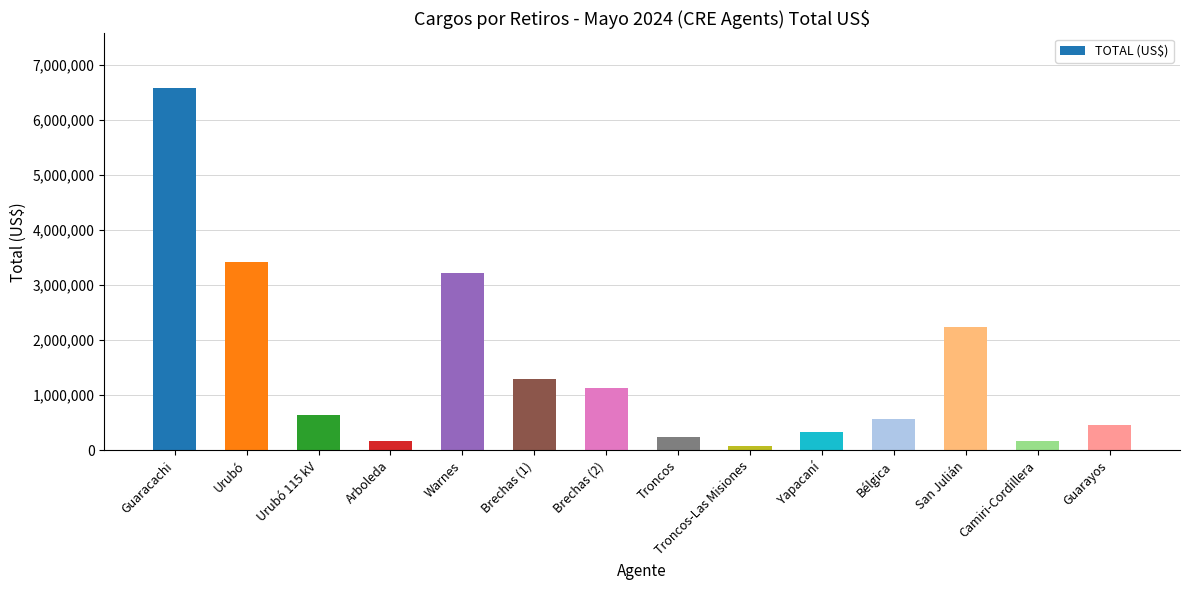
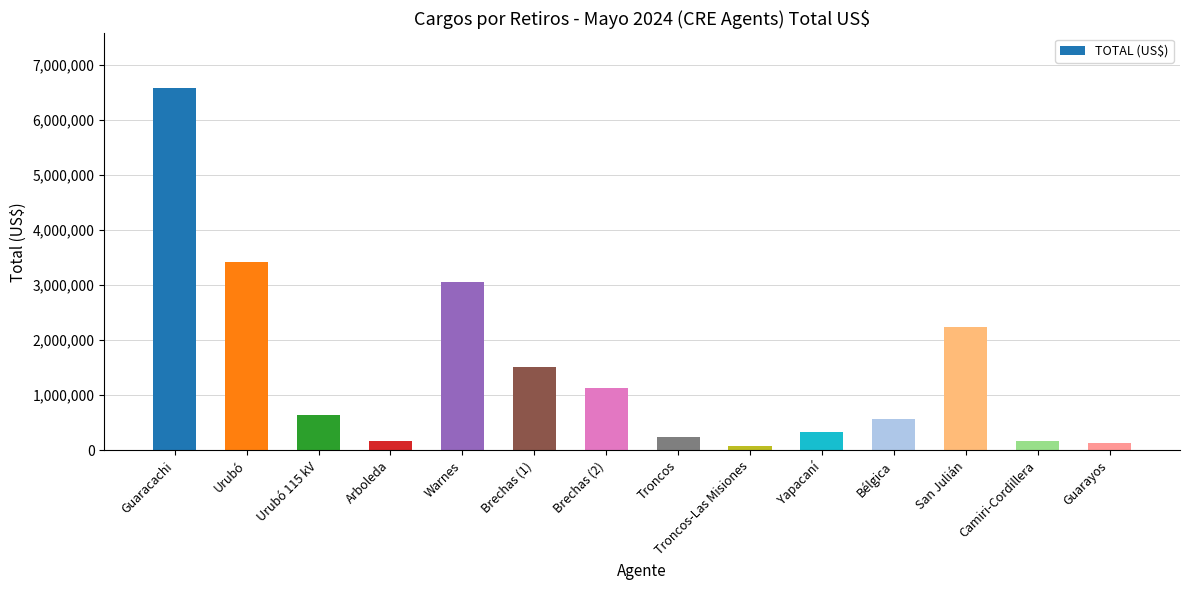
  {
    "Guaracachi": "6,600,000",
    "Urubó": "3,400,000",
    "Urubó 115 kV": "600,000",
    "Arboleda": "200,000",
-   "Warnes": "3,200,000",
-   "Brechas (1)": "1,300,000",
+   "Warnes": "3,100,000",
+   "Brechas (1)": "1,500,000",
    "Brechas (2)": "1,100,000",
    "Troncos": "200,000",
    "Troncos-Las Misiones": "100,000",
    "Yapacaní": "300,000",
    "Bélgica": "600,000",
    "San Julián": "2,200,000",
    "Camiri-Cordillera": "200,000",
-   "Guarayos": "400,000"
+   "Guarayos": "100,000"
  }
